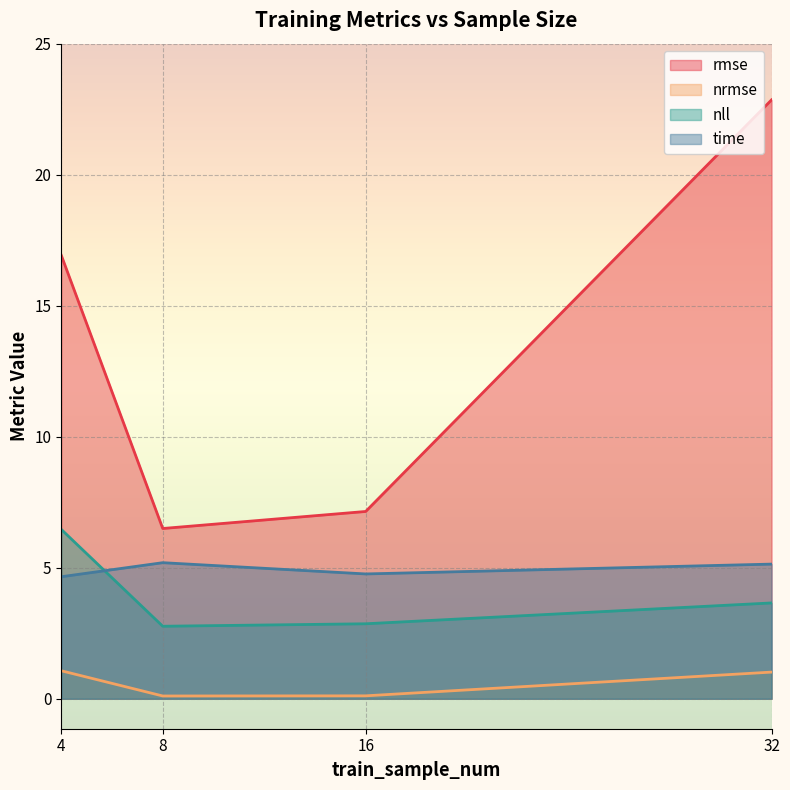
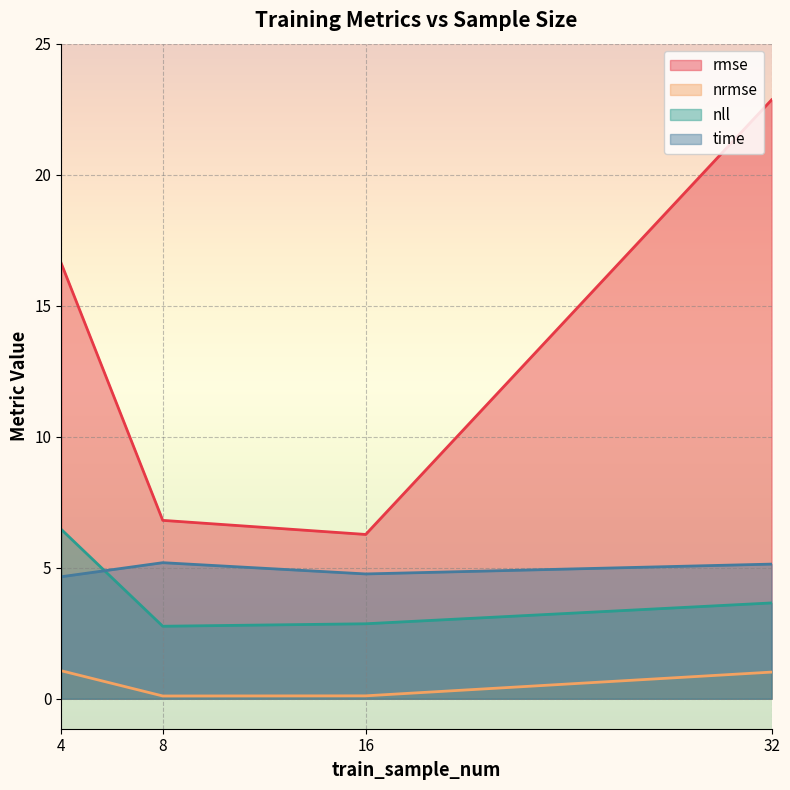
  {
    "rmse": {
-     "4": 16.9,
-     "8": 6.5,
-     "16": 7.1,
+     "4": 16.6,
+     "8": 6.8,
+     "16": 6.3,
      "32": 22.9
    },
    "nrmse": {
      "4": 1.1,
      "8": 0.1,
      "16": 0.1,
      "32": 1.0
    }
  }
